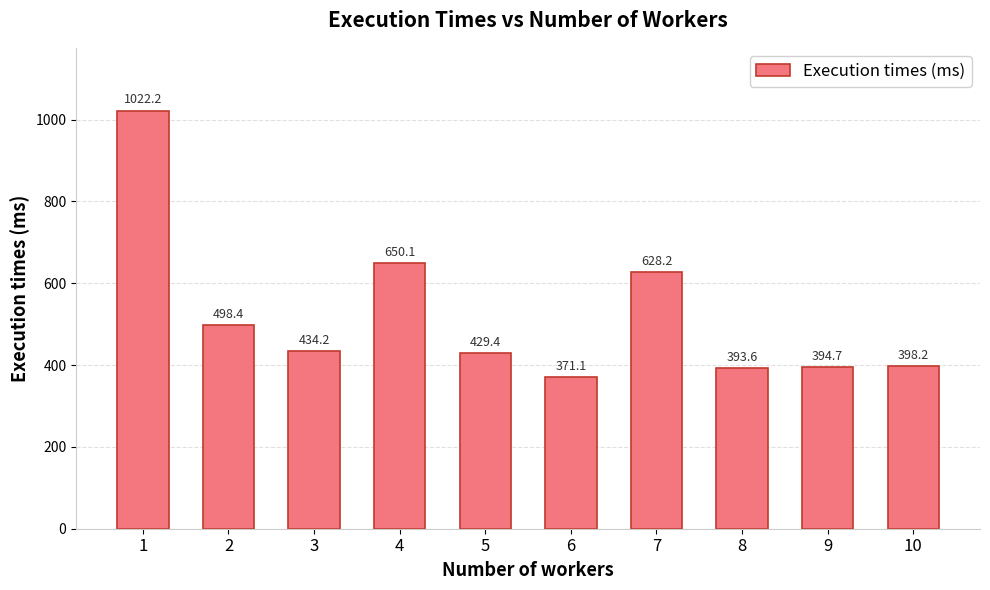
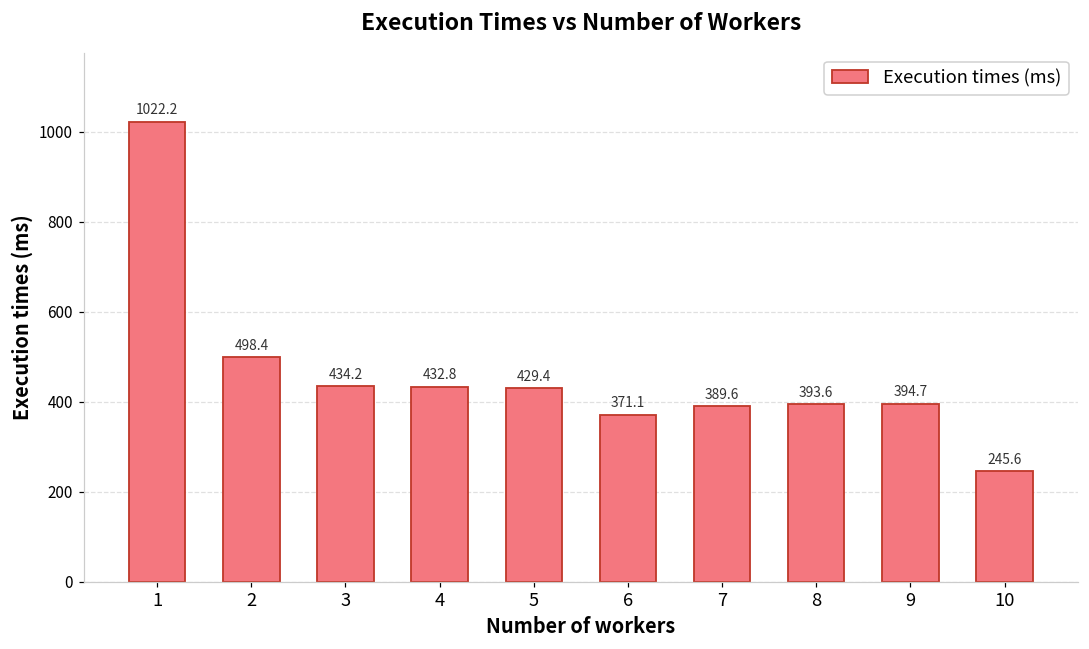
  {
    "1": 1022.2,
    "2": 498.4,
    "3": 434.2,
-   "4": 650.1,
+   "4": 432.8,
    "5": 429.4,
    "6": 371.1,
-   "7": 628.2,
+   "7": 389.6,
    "8": 393.6,
    "9": 394.7,
-   "10": 398.2
+   "10": 245.6
  }
